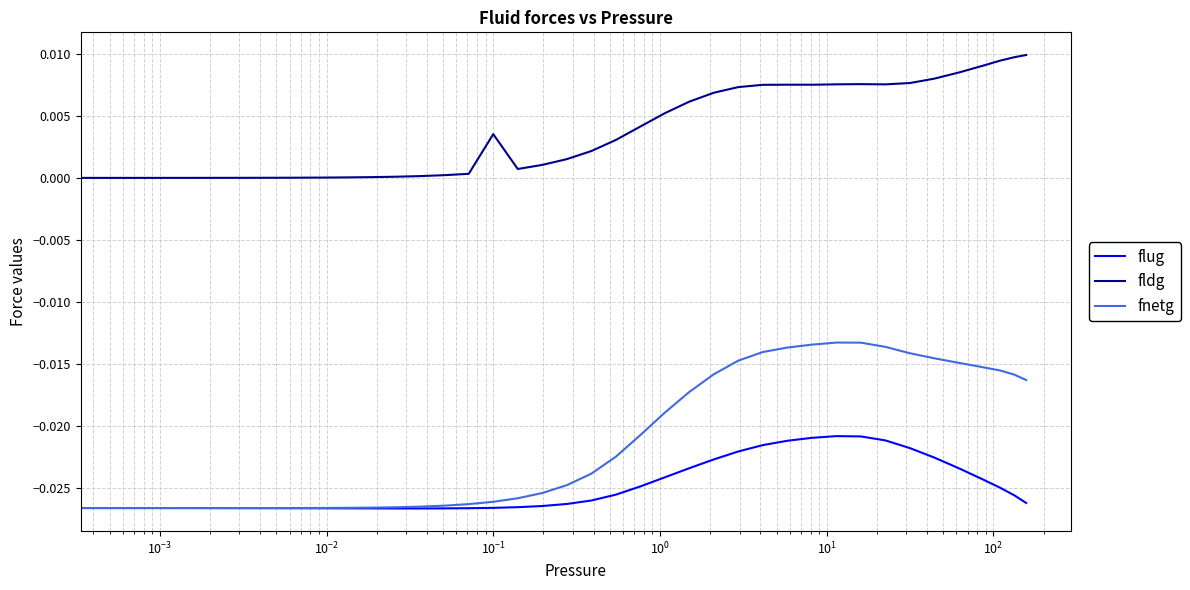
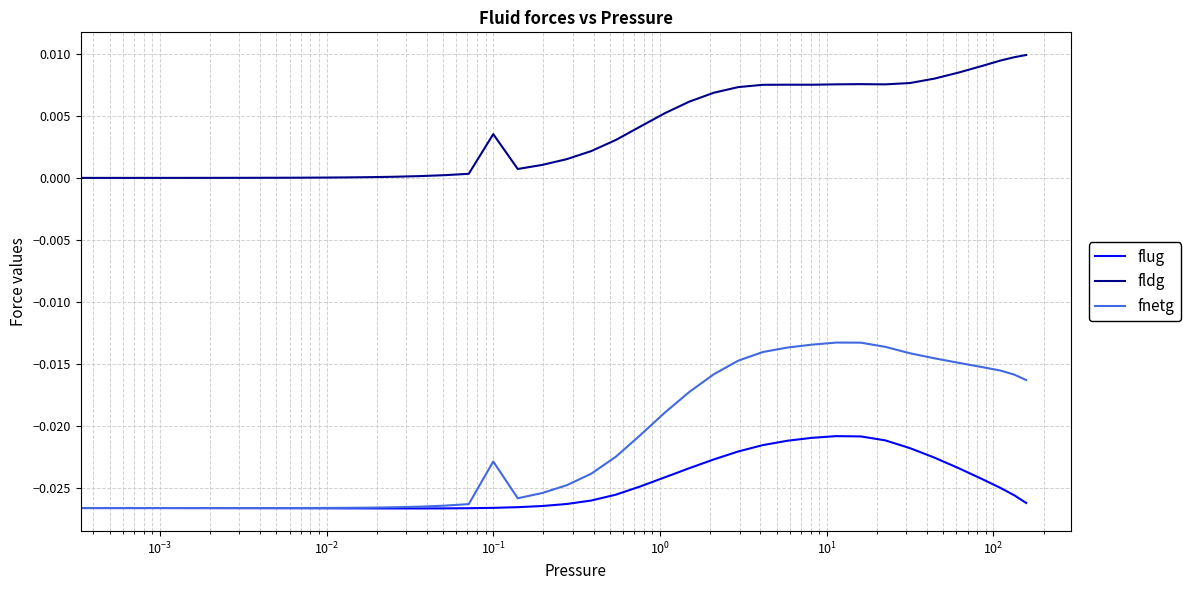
  {
    "flug": {
      "10^-1": -0.0266
    },
    "fldg": {
      "10^-1": 0.0035
    },
    "fnetg": {
-     "10^-1": -0.0261
+     "10^-1": -0.0229
    }
  }
